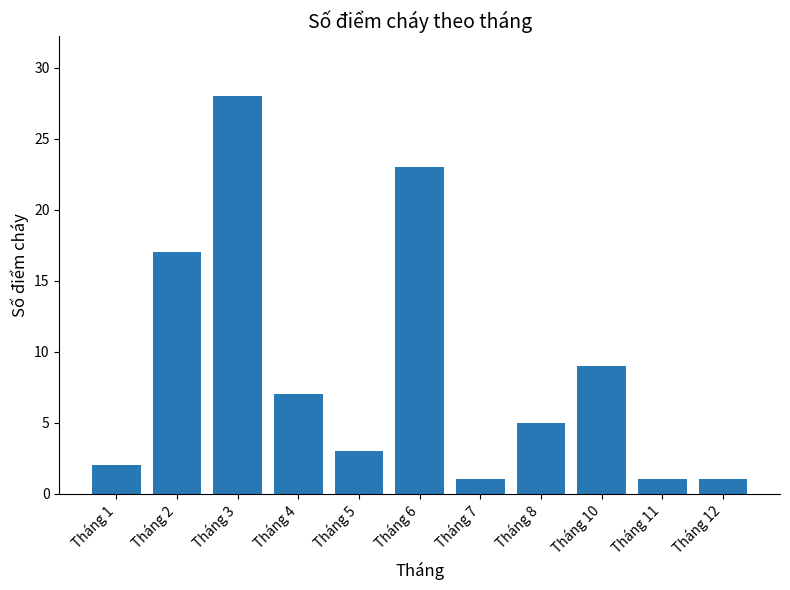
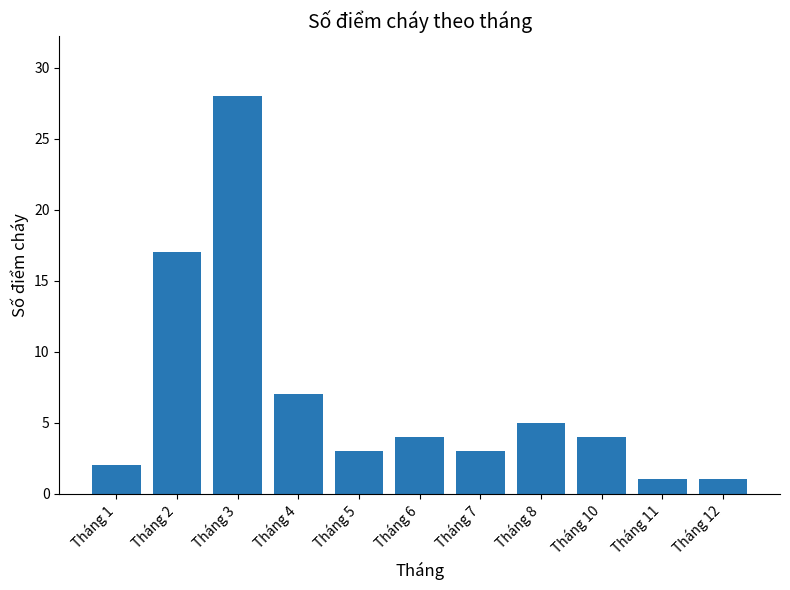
  {
    "Tháng 1": 2,
    "Tháng 2": 17,
    "Tháng 3": 28,
    "Tháng 4": 7,
    "Tháng 5": 3,
-   "Tháng 6": 23,
-   "Tháng 7": 1,
+   "Tháng 6": 4,
+   "Tháng 7": 3,
    "Tháng 8": 5,
-   "Tháng 10": 9,
+   "Tháng 10": 4,
    "Tháng 11": 1,
    "Tháng 12": 1
  }
